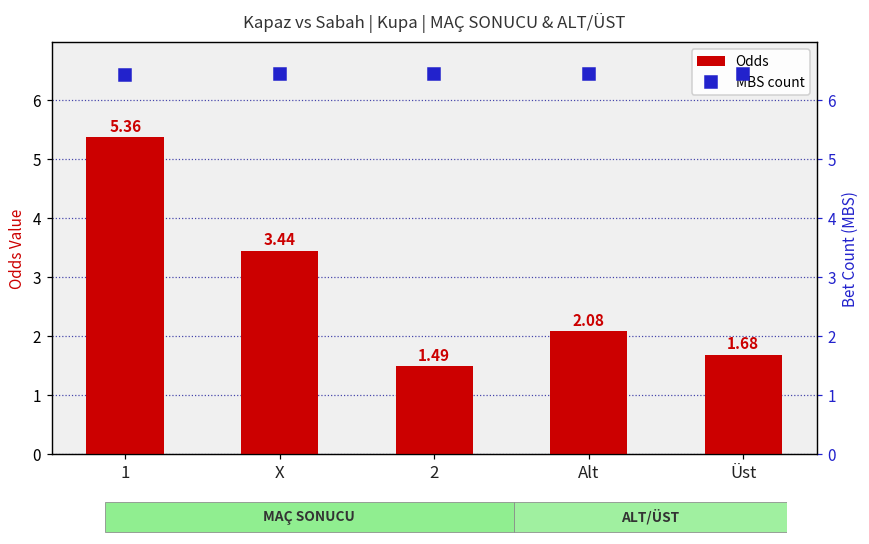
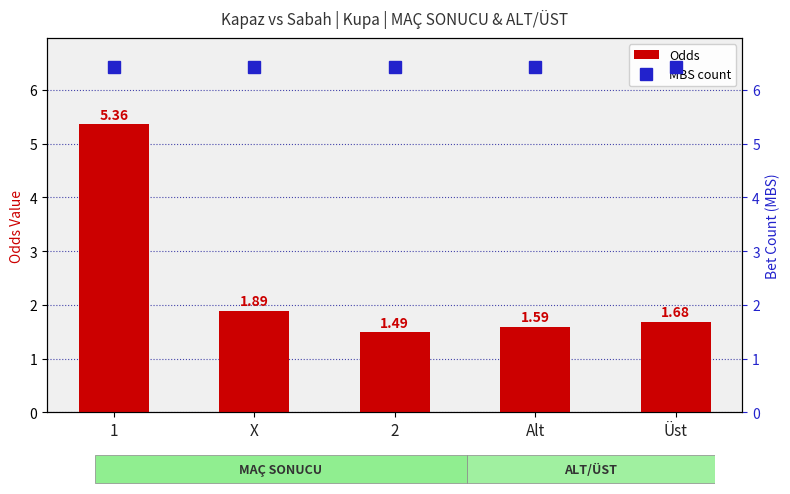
  {
    "Kapaz vs Sabah | Kupa | MAÇ SONUCU & ALT/ÜST": {
      "Odds": {
        "1": 5.36,
-       "X": 3.44,
+       "X": 1.89,
        "2": 1.49,
-       "Alt": 2.08,
+       "Alt": 1.59,
        "Üst": 1.68
      },
      "MBS count": {
        "1": 6.4,
        "X": 6.4,
        "2": 6.4,
        "Alt": 6.4
      }
    }
  }
